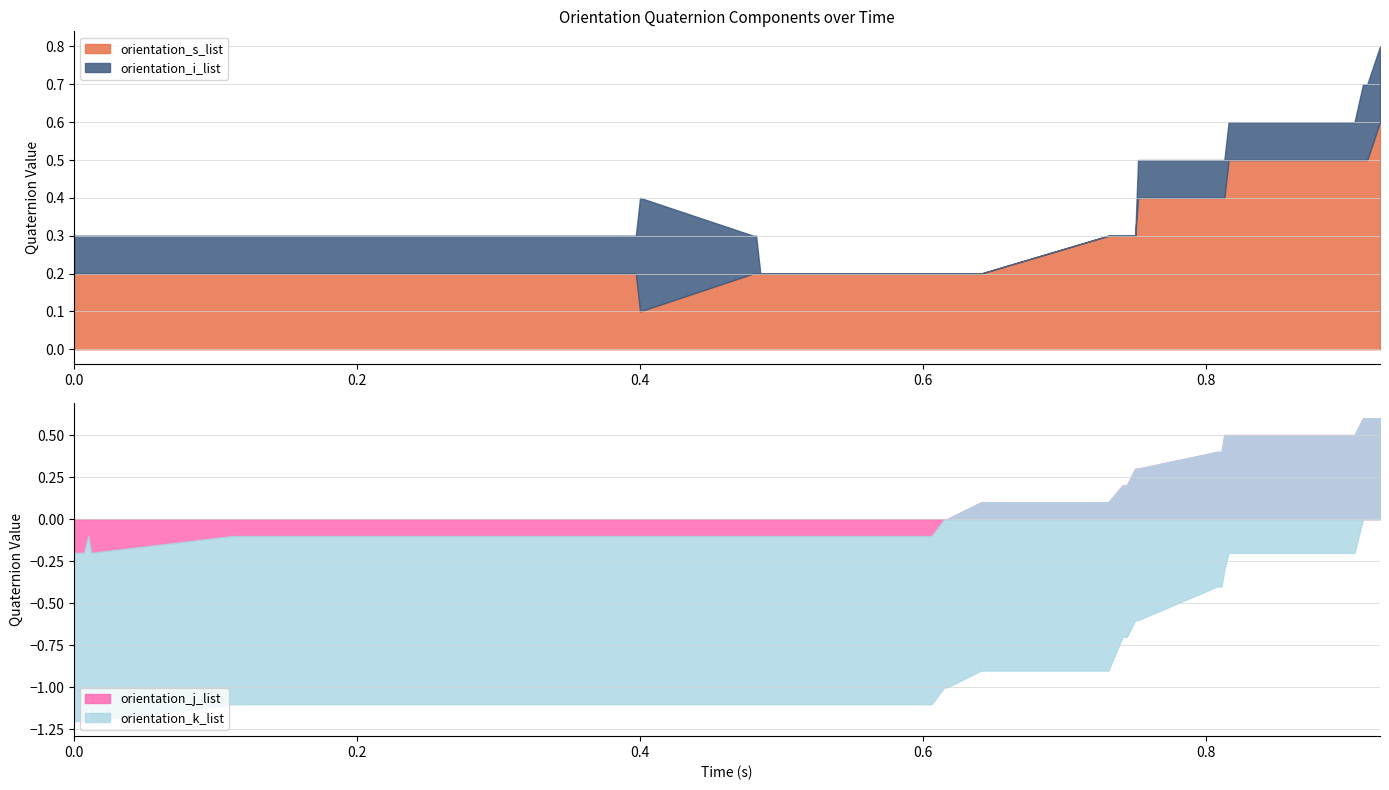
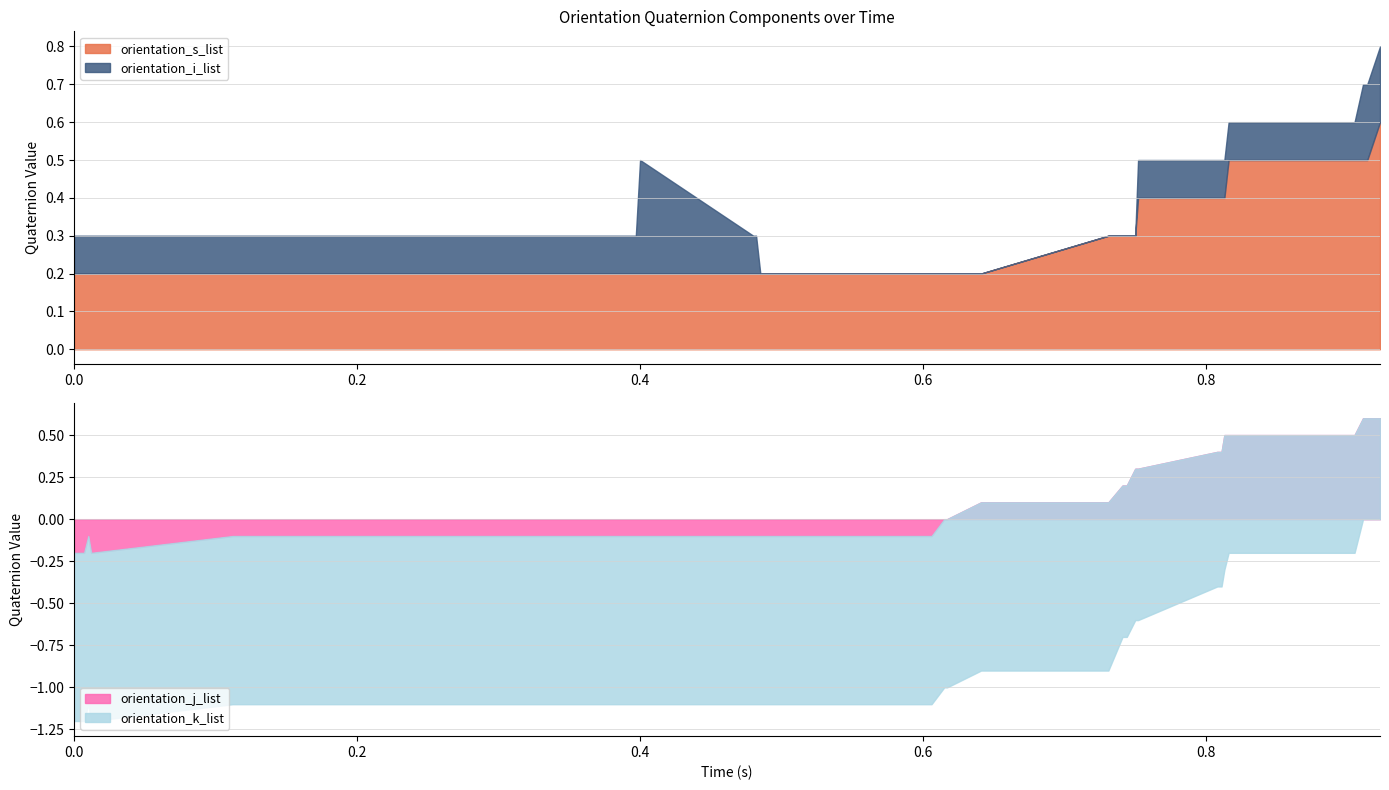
  {
    "Orientation Quaternion Components over Time": {
      "orientation_s_list": {
        "0.0": 0.2,
-       "0.4": 0.1
+       "0.4": 0.2
      },
      "orientation_i_list": {
        "0.0": 0.1,
        "0.4": 0.3
      }
    }
  }
